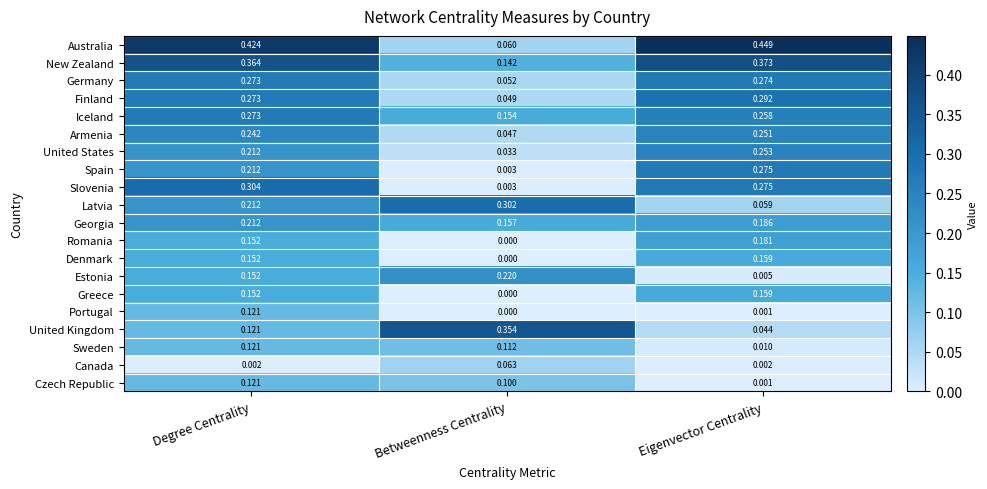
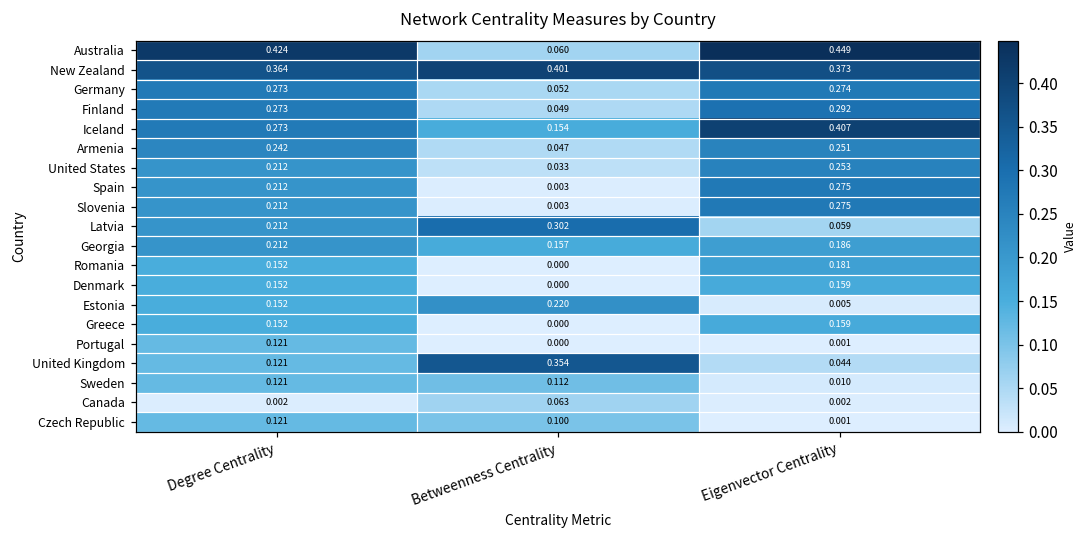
  {
    "Australia": {
      "Degree Centrality": 0.424,
      "Betweenness Centrality": 0.060,
      "Eigenvector Centrality": 0.449
    },
    "New Zealand": {
      "Degree Centrality": 0.364,
-     "Betweenness Centrality": 0.142,
+     "Betweenness Centrality": 0.401,
      "Eigenvector Centrality": 0.373
    },
    "Germany": {
      "Degree Centrality": 0.273,
      "Betweenness Centrality": 0.052,
      "Eigenvector Centrality": 0.274
    },
    "Finland": {
      "Degree Centrality": 0.273,
      "Betweenness Centrality": 0.049,
      "Eigenvector Centrality": 0.292
    },
    "Iceland": {
      "Degree Centrality": 0.273,
      "Betweenness Centrality": 0.154,
-     "Eigenvector Centrality": 0.258
+     "Eigenvector Centrality": 0.407
    },
    "Armenia": {
      "Degree Centrality": 0.242,
      "Betweenness Centrality": 0.047,
      "Eigenvector Centrality": 0.251
    },
    "United States": {
      "Degree Centrality": 0.212,
      "Betweenness Centrality": 0.033,
      "Eigenvector Centrality": 0.253
    },
    "Spain": {
      "Degree Centrality": 0.212,
      "Betweenness Centrality": 0.003,
      "Eigenvector Centrality": 0.275
    },
    "Slovenia": {
-     "Degree Centrality": 0.304,
+     "Degree Centrality": 0.212,
      "Betweenness Centrality": 0.003,
      "Eigenvector Centrality": 0.275
    },
    "Latvia": {
      "Degree Centrality": 0.212,
      "Betweenness Centrality": 0.302,
      "Eigenvector Centrality": 0.059
    },
    "Georgia": {
      "Degree Centrality": 0.212,
      "Betweenness Centrality": 0.157,
      "Eigenvector Centrality": 0.186
    },
    "Romania": {
      "Degree Centrality": 0.152,
      "Betweenness Centrality": 0.000,
      "Eigenvector Centrality": 0.181
    },
    "Denmark": {
      "Degree Centrality": 0.152,
      "Betweenness Centrality": 0.000,
      "Eigenvector Centrality": 0.159
    },
    "Estonia": {
      "Degree Centrality": 0.152,
      "Betweenness Centrality": 0.220,
      "Eigenvector Centrality": 0.005
    },
    "Greece": {
      "Degree Centrality": 0.152,
      "Betweenness Centrality": 0.000,
      "Eigenvector Centrality": 0.159
    },
    "Portugal": {
      "Degree Centrality": 0.121,
      "Betweenness Centrality": 0.000,
      "Eigenvector Centrality": 0.001
    },
    "United Kingdom": {
      "Degree Centrality": 0.121,
      "Betweenness Centrality": 0.354,
      "Eigenvector Centrality": 0.044
    },
    "Sweden": {
      "Degree Centrality": 0.121,
      "Betweenness Centrality": 0.112,
      "Eigenvector Centrality": 0.010
    },
    "Canada": {
      "Degree Centrality": 0.002,
      "Betweenness Centrality": 0.063,
      "Eigenvector Centrality": 0.002
    },
    "Czech Republic": {
      "Degree Centrality": 0.121,
      "Betweenness Centrality": 0.100,
      "Eigenvector Centrality": 0.001
    }
  }
